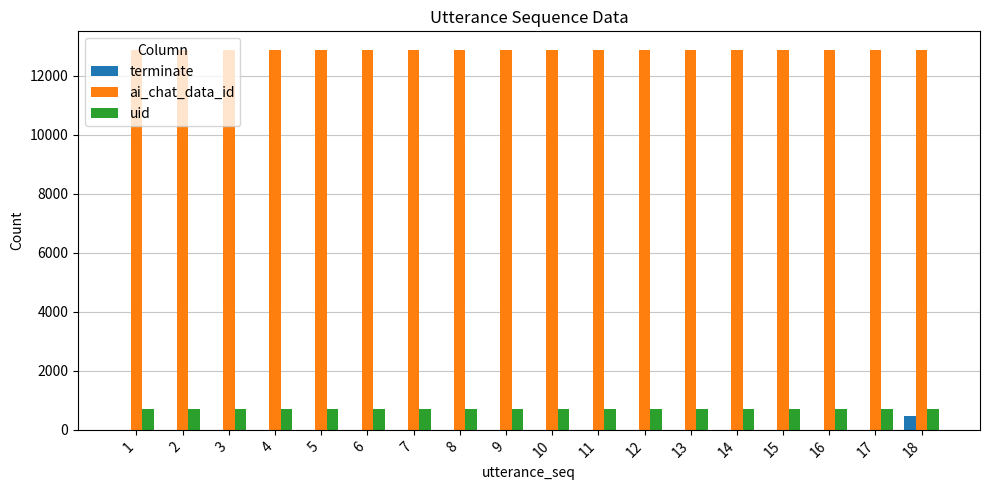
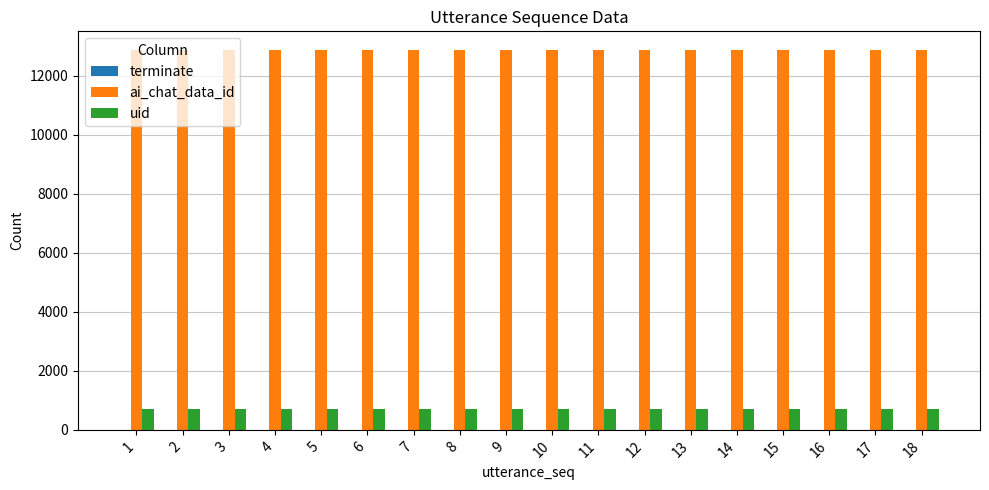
  {
    "terminate": {
      "1": 0,
      "2": 0,
      "3": 0,
      "4": 0,
      "5": 0,
      "6": 0,
      "7": 0,
      "8": 0,
      "9": 0,
      "10": 0,
      "11": 0,
      "12": 0,
      "13": 0,
      "14": 0,
      "15": 0,
      "16": 0,
      "17": 0,
-     "18": 500
+     "18": 0
    },
    "ai_chat_data_id": {
      "4": 12900,
      "5": 12900,
      "6": 12900,
      "7": 12900,
      "8": 12900,
      "9": 12900,
      "10": 12900,
      "11": 12900,
      "12": 12900,
      "13": 12900,
      "14": 12900,
      "15": 12900,
      "16": 12900,
      "17": 12900,
      "18": 12900
    },
    "uid": {
      "1": 700,
      "2": 700,
      "3": 700,
      "4": 700,
      "5": 700,
      "6": 700,
      "7": 700,
      "8": 700,
      "9": 700,
      "10": 700,
      "11": 700,
      "12": 700,
      "13": 700,
      "14": 700,
      "15": 700,
      "16": 700,
      "17": 700,
      "18": 700
    }
  }
